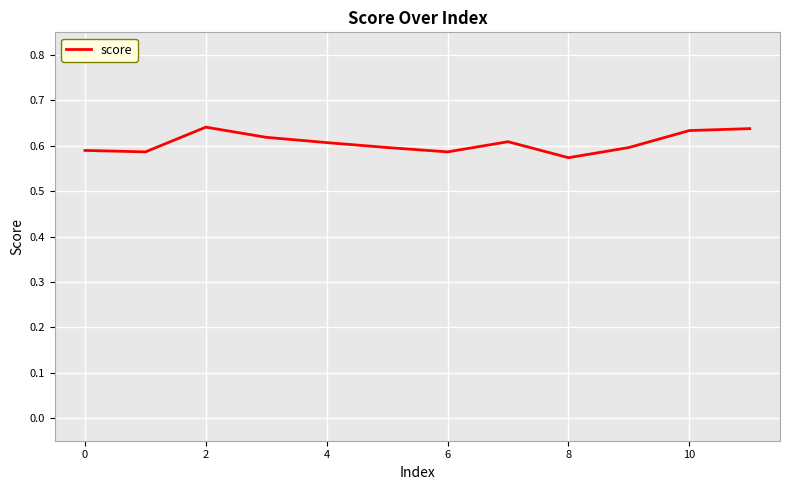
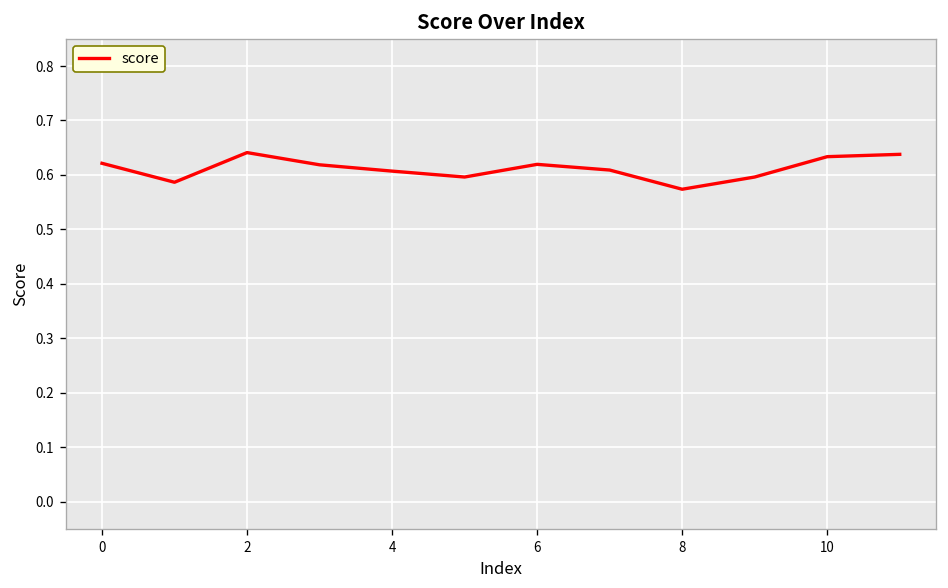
  {
-   "0": 0.59,
+   "0": 0.62,
    "2": 0.64,
    "4": 0.61,
-   "6": 0.59,
+   "6": 0.62,
    "8": 0.57,
    "10": 0.63
  }
